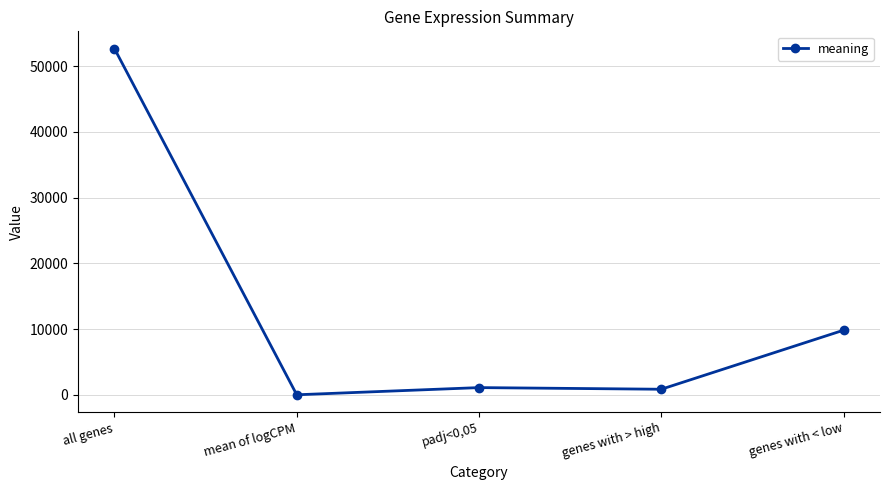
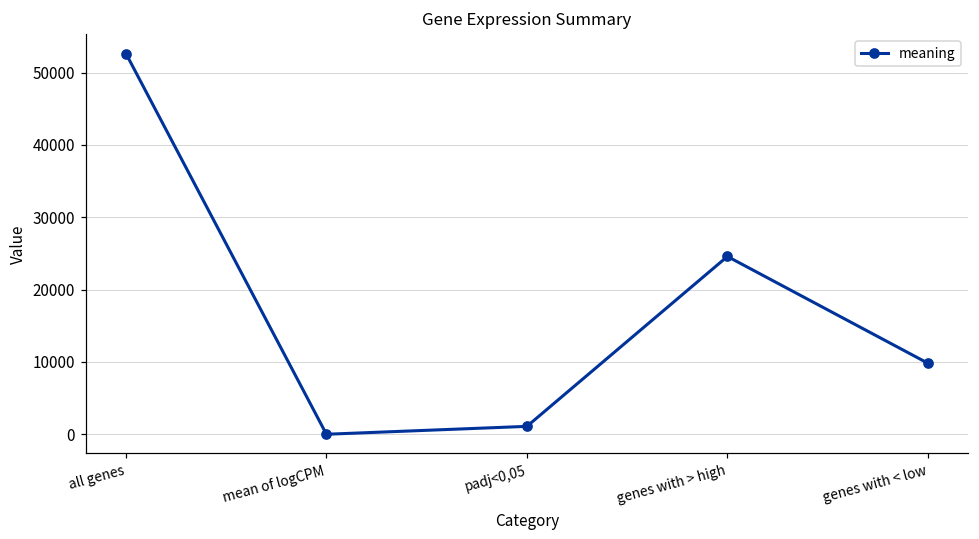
  {
    "all genes": 53000,
    "mean of logCPM": 0,
    "padj<0,05": 1000,
-   "genes with > high": 1000,
+   "genes with > high": 25000,
    "genes with < low": 10000
  }
